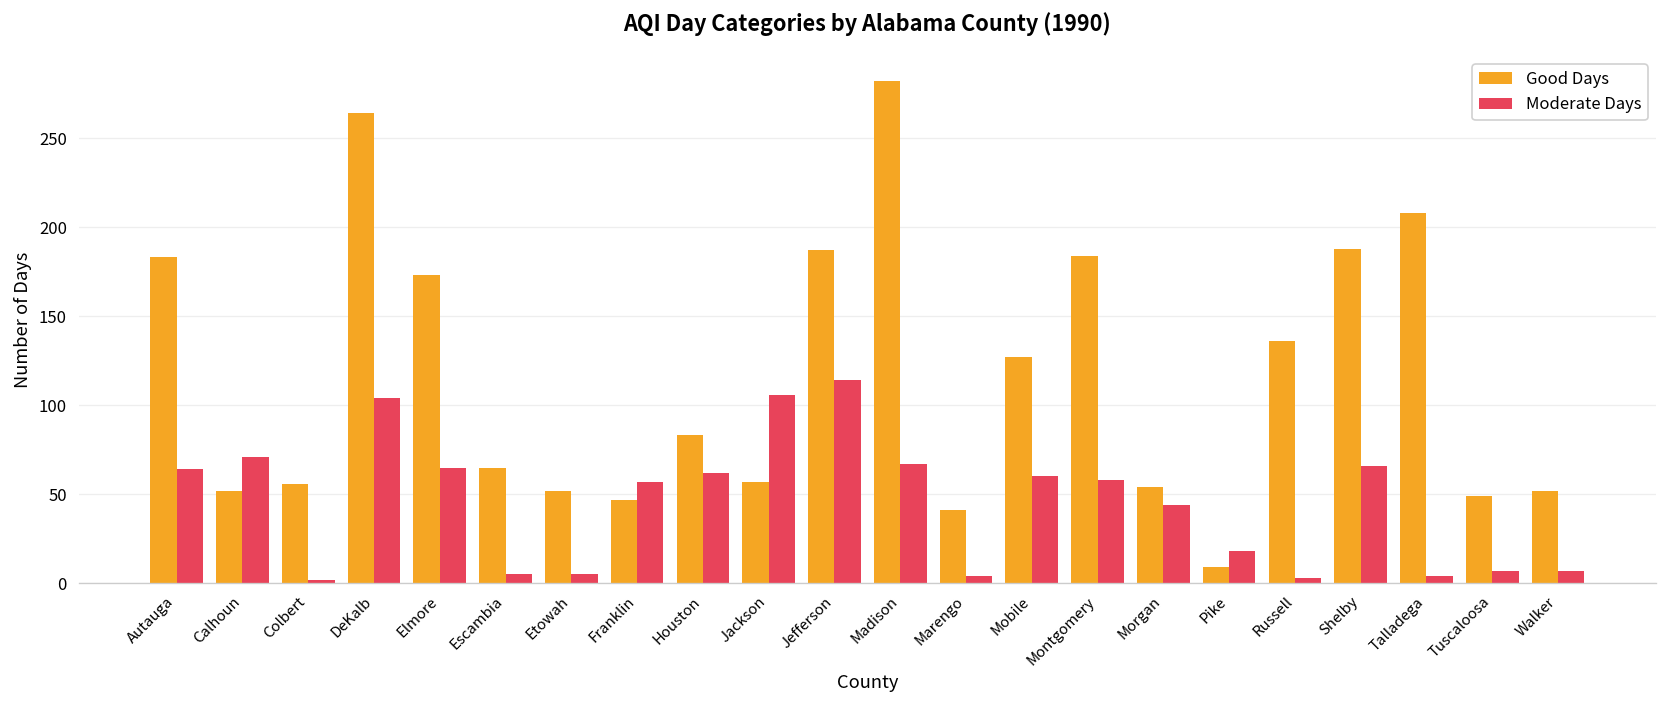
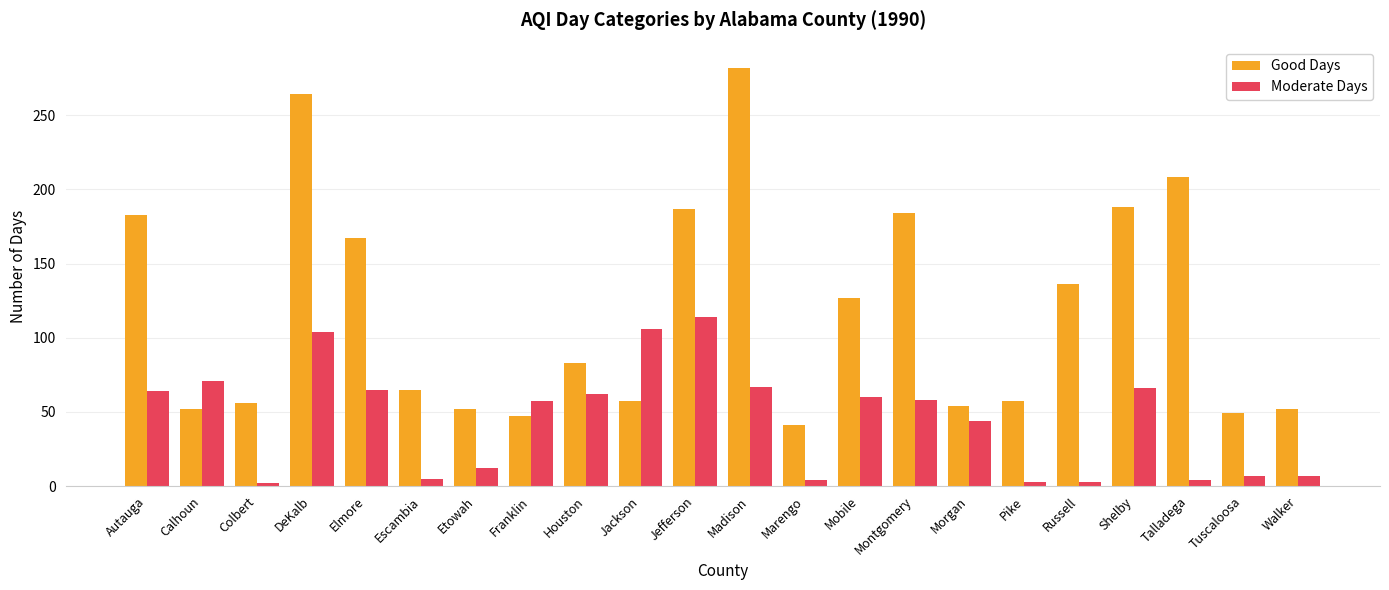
  {
    "Good Days": {
      "Autauga": 183,
      "Calhoun": 52,
      "Colbert": 56,
      "DeKalb": 264,
-     "Elmore": 173,
+     "Elmore": 167,
      "Escambia": 65,
      "Etowah": 52,
      "Franklin": 47,
      "Houston": 83,
      "Jackson": 57,
      "Jefferson": 187,
      "Madison": 282,
      "Marengo": 41,
      "Mobile": 127,
      "Montgomery": 184,
      "Morgan": 54,
-     "Pike": 9,
+     "Pike": 57,
      "Russell": 136,
      "Shelby": 188,
      "Talladega": 208,
      "Tuscaloosa": 49,
      "Walker": 52
    },
    "Moderate Days": {
      "Autauga": 64,
      "Calhoun": 71,
      "Colbert": 2,
      "DeKalb": 104,
      "Elmore": 65,
      "Escambia": 5,
-     "Etowah": 5,
+     "Etowah": 12,
      "Franklin": 57,
      "Houston": 62,
      "Jackson": 106,
      "Jefferson": 114,
      "Madison": 67,
      "Marengo": 4,
      "Mobile": 60,
      "Montgomery": 58,
      "Morgan": 44,
-     "Pike": 18,
+     "Pike": 3,
      "Russell": 3,
      "Shelby": 66,
      "Talladega": 4,
      "Tuscaloosa": 7,
      "Walker": 7
    }
  }
